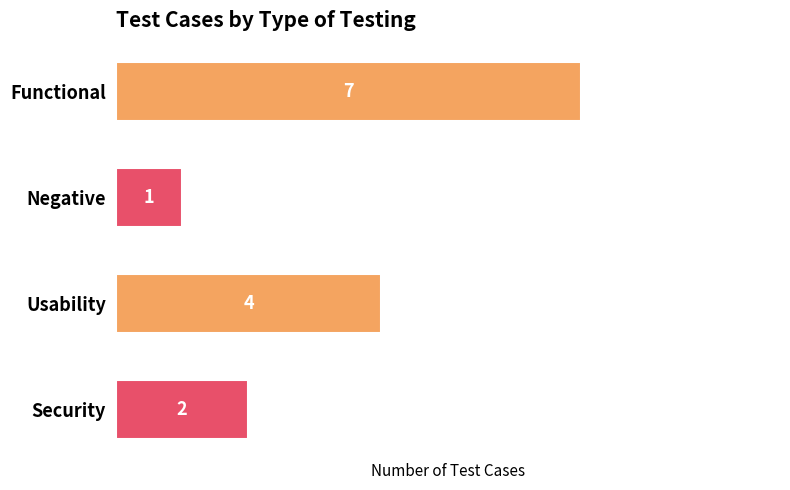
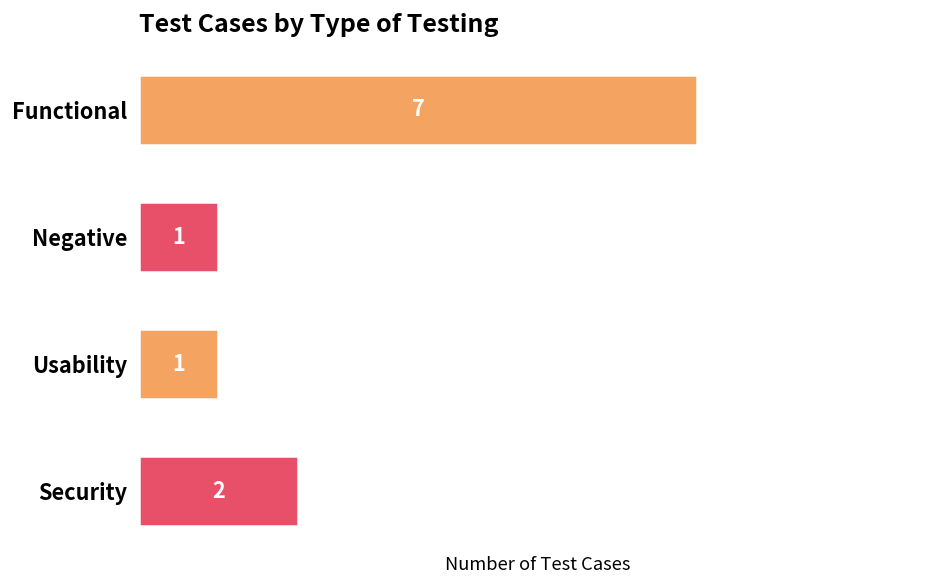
  {
    "Functional": 7,
    "Negative": 1,
-   "Usability": 4,
+   "Usability": 1,
    "Security": 2
  }
